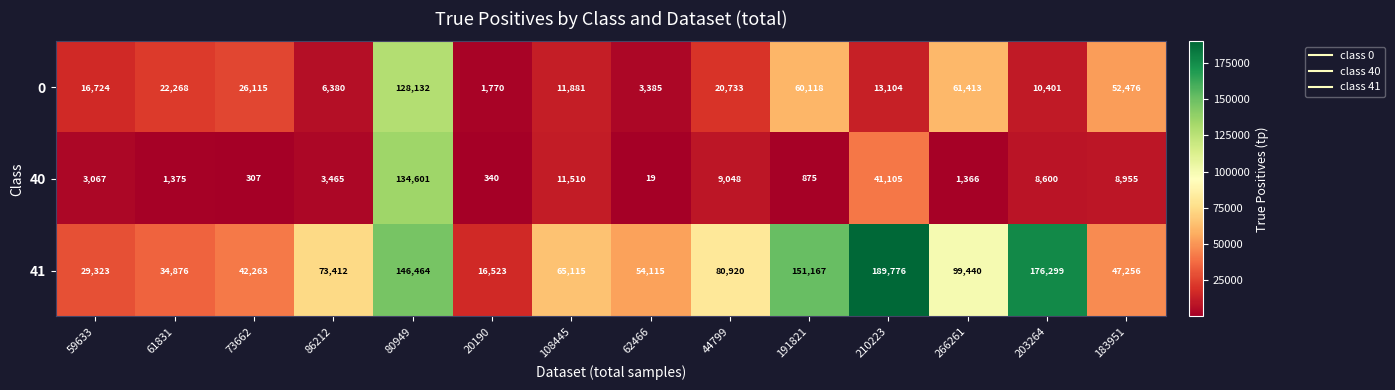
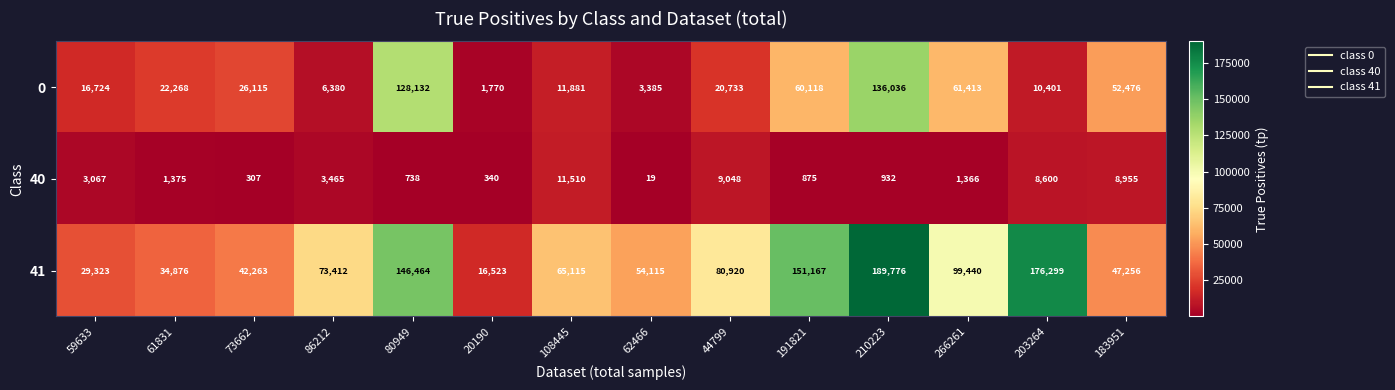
  {
    "0": {
      "59633": "16,724",
      "61831": "22,268",
      "73662": "26,115",
      "86212": "6,380",
      "80949": "128,132",
      "20190": "1,770",
      "108445": "11,881",
      "62466": "3,385",
      "44799": "20,733",
      "191821": "60,118",
-     "210223": "13,104",
+     "210223": "136,036",
      "266261": "61,413",
      "203264": "10,401",
      "183951": "52,476"
    },
    "40": {
      "59633": "3,067",
      "61831": "1,375",
      "73662": "307",
      "86212": "3,465",
-     "80949": "134,601",
+     "80949": "738",
      "20190": "340",
      "108445": "11,510",
      "62466": "19",
      "44799": "9,048",
      "191821": "875",
-     "210223": "41,105",
+     "210223": "932",
      "266261": "1,366",
      "203264": "8,600",
      "183951": "8,955"
    },
    "41": {
      "59633": "29,323",
      "61831": "34,876",
      "73662": "42,263",
      "86212": "73,412",
      "80949": "146,464",
      "20190": "16,523",
      "108445": "65,115",
      "62466": "54,115",
      "44799": "80,920",
      "191821": "151,167",
      "210223": "189,776",
      "266261": "99,440",
      "203264": "176,299",
      "183951": "47,256"
    }
  }
